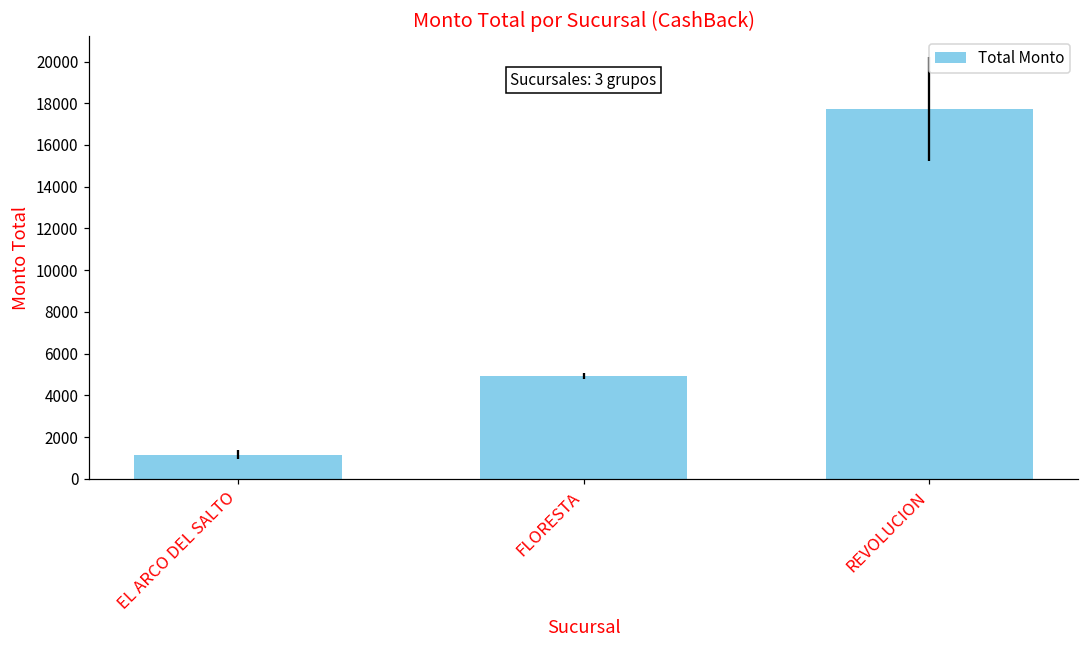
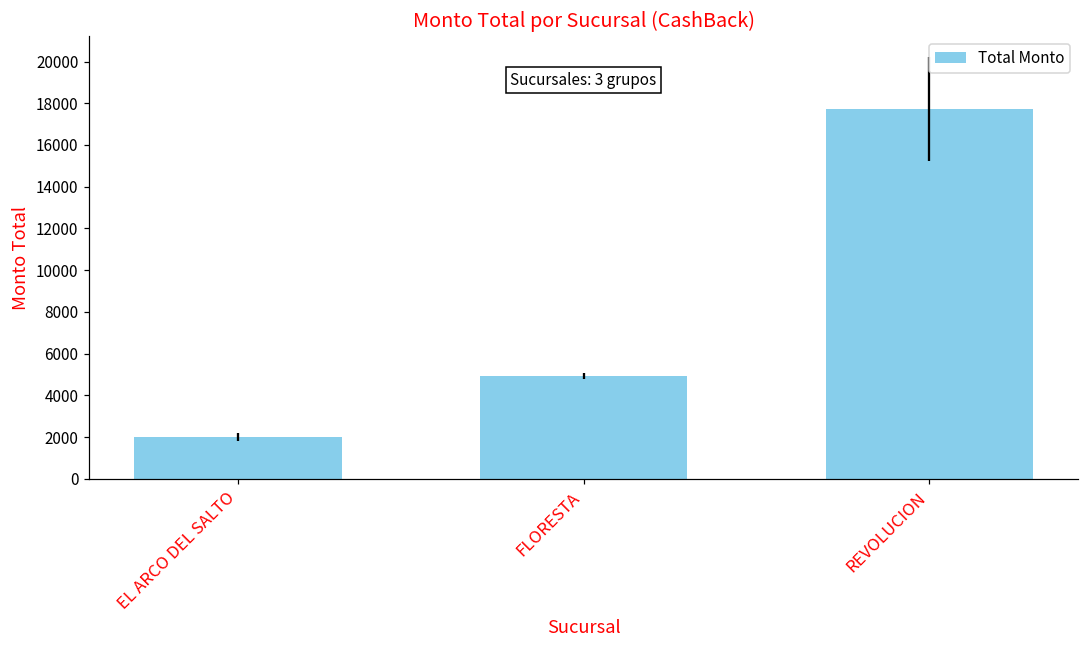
  {
-   "EL ARCO DEL SALTO": 1200,
+   "EL ARCO DEL SALTO": 2000,
    "FLORESTA": 4900,
    "REVOLUCION": 17700
  }
